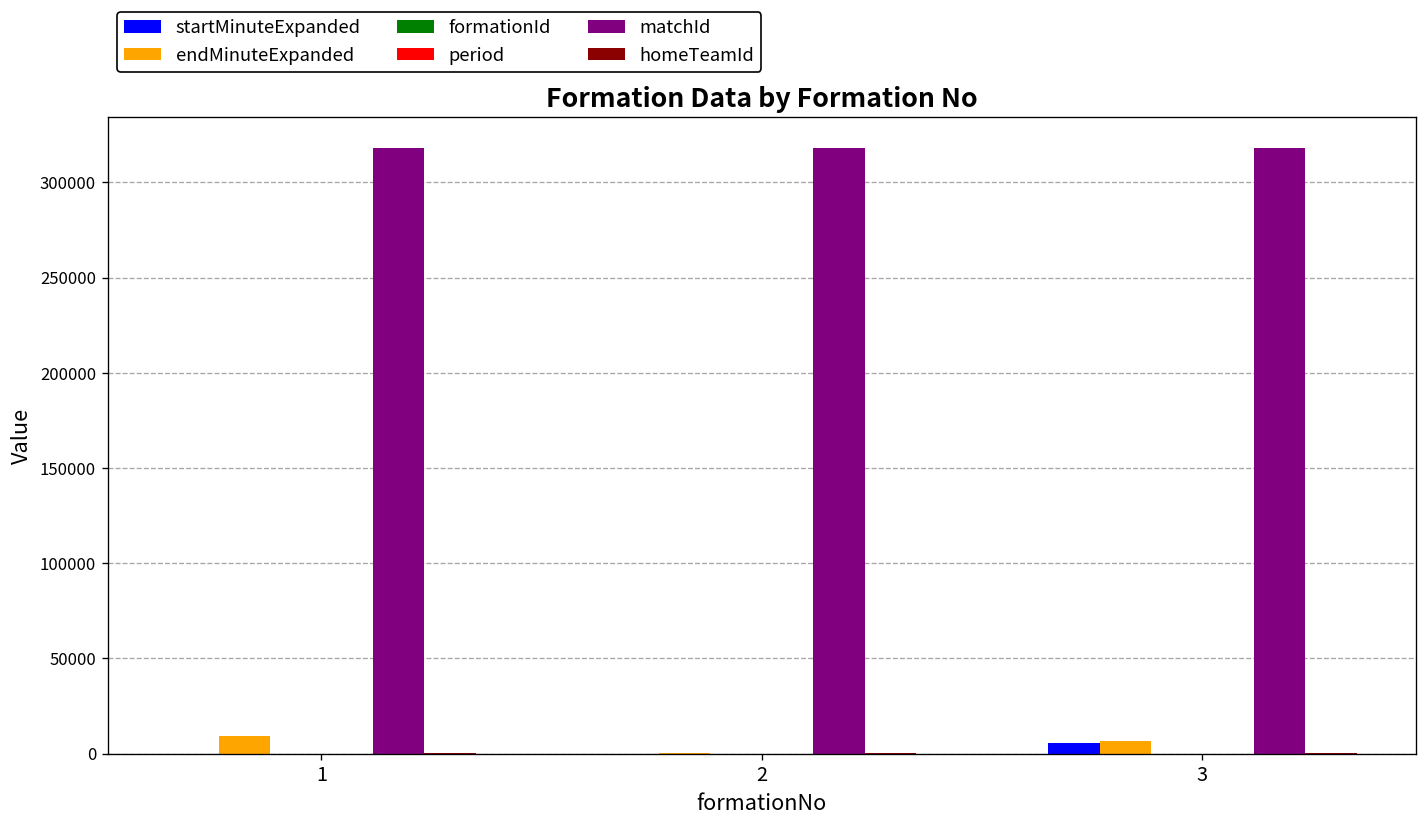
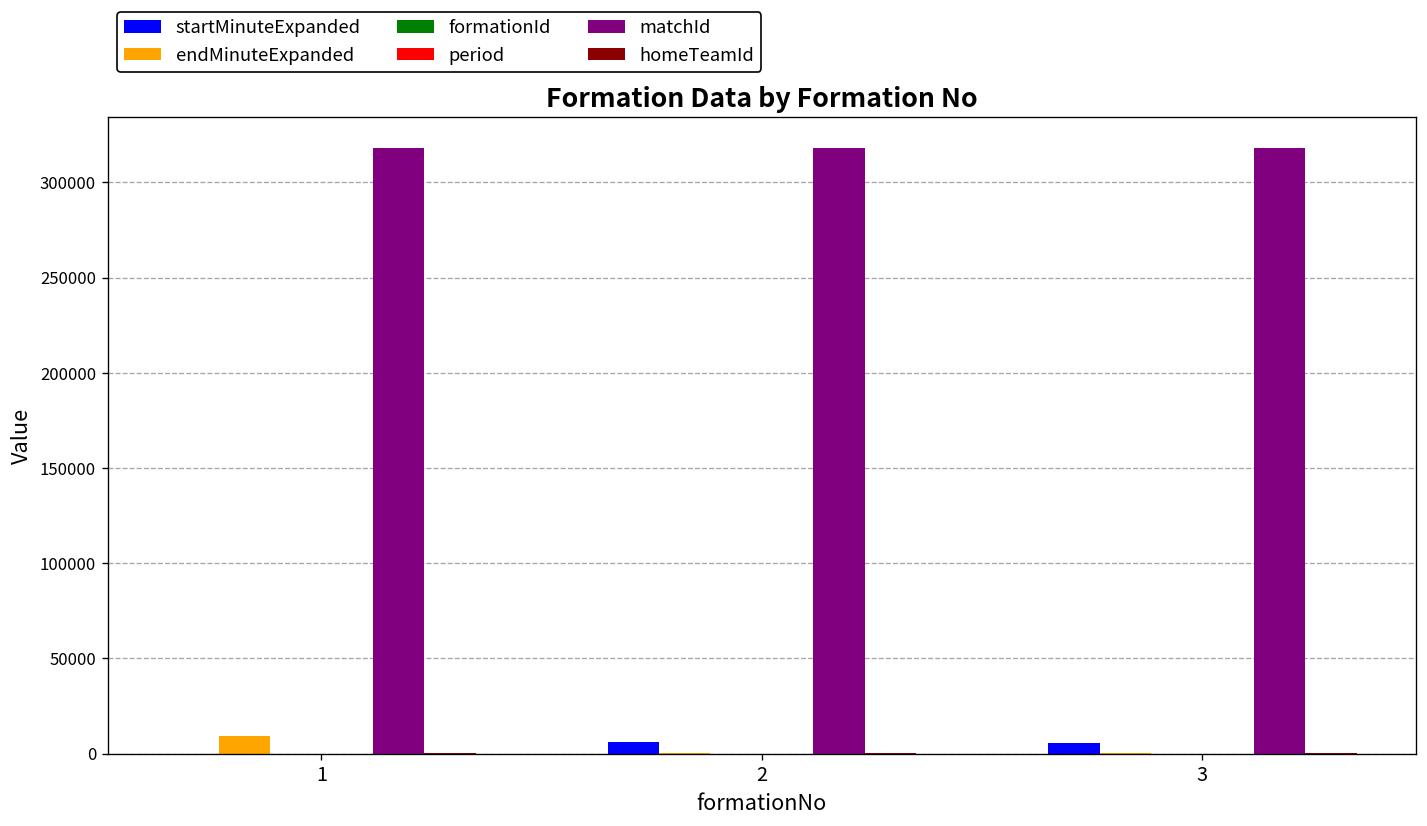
  {
    "startMinuteExpanded": {
      "1": 0,
-     "2": 0,
+     "2": 6000,
      "3": 6000
    },
    "endMinuteExpanded": {
      "1": 9000,
-     "3": 7000
+     "3": 0
    },
    "matchId": {
      "1": 318000,
      "2": 318000,
      "3": 318000
    }
  }
